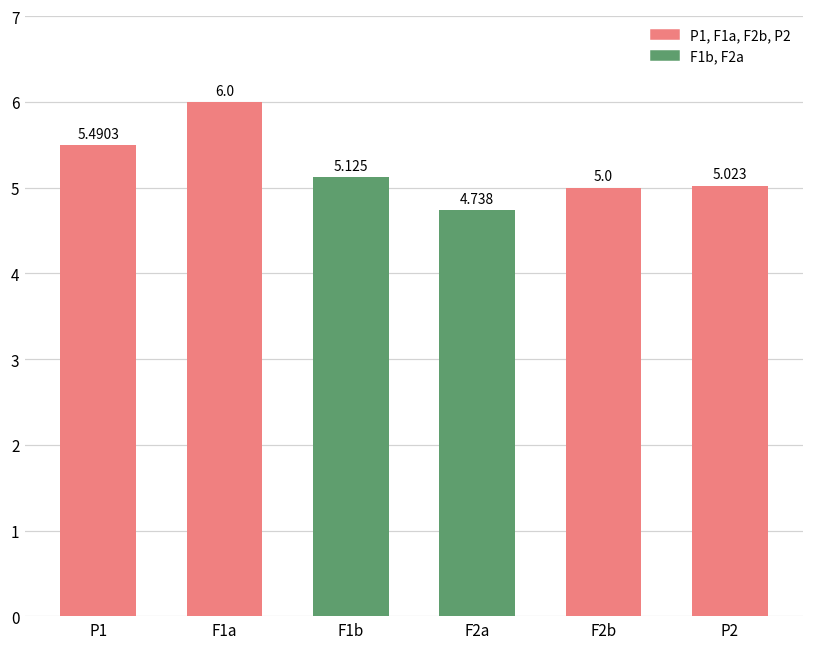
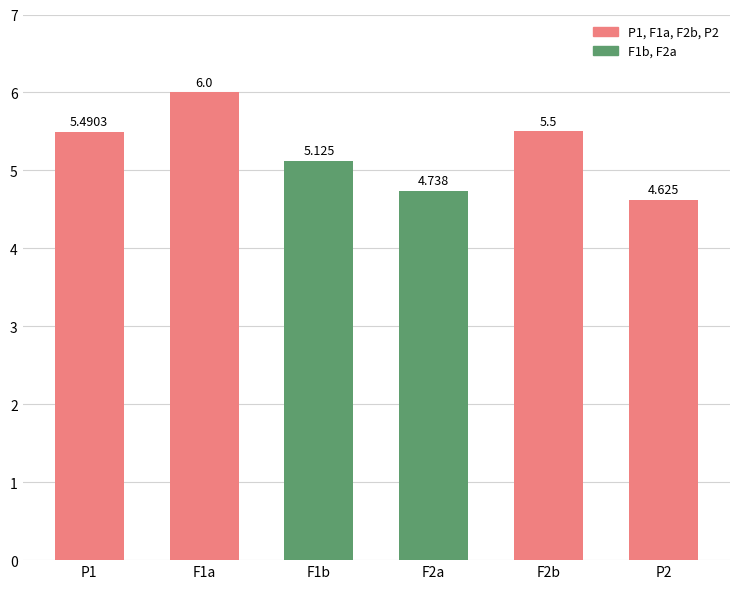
  {
    "P1": 5.4903,
    "F1a": 6.0,
    "F1b": 5.125,
    "F2a": 4.738,
-   "F2b": 5.0,
-   "P2": 5.023
+   "F2b": 5.5,
+   "P2": 4.625
  }
